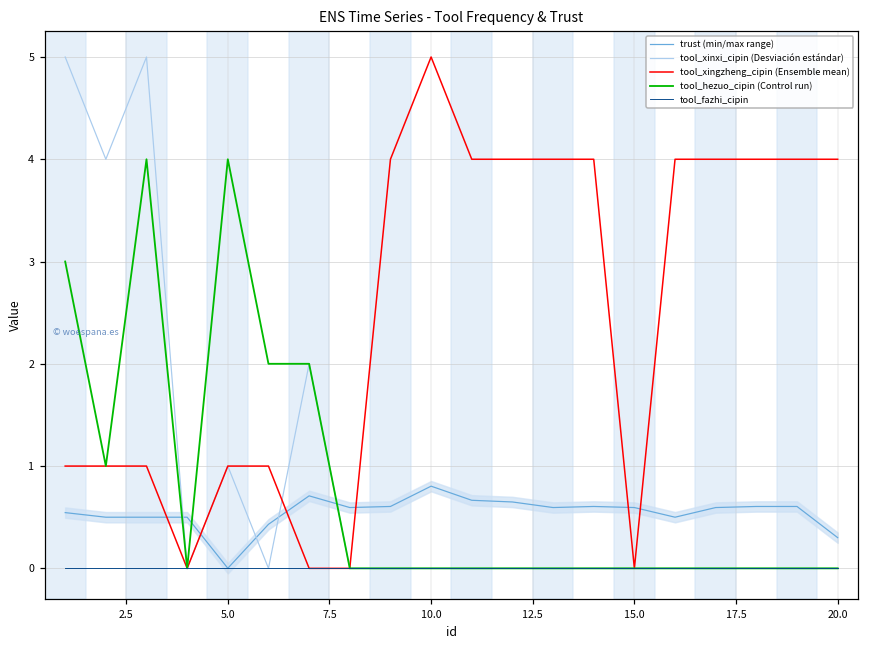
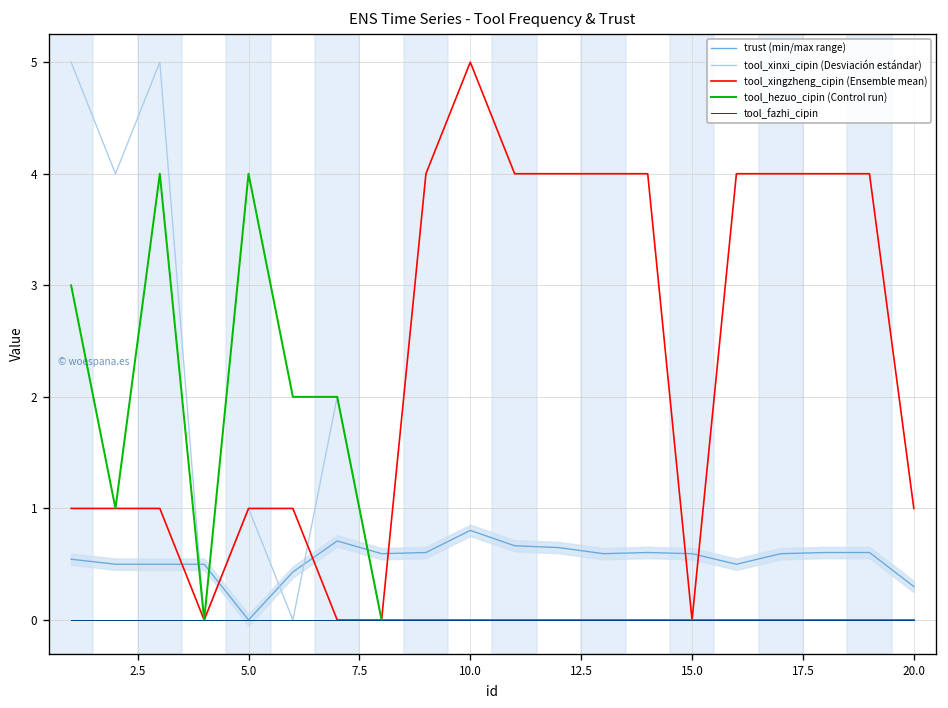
  {
    "trust (min/max range)": {
      "10.0": 0.8,
      "15.0": 0.6,
      "20.0": 0.3
    },
    "tool_xingzheng_cipin (Ensemble mean)": {
      "10.0": 5,
-     "20.0": 4
+     "20.0": 1
    },
    "tool_hezuo_cipin (Control run)": {
      "5.0": 4
    }
  }
